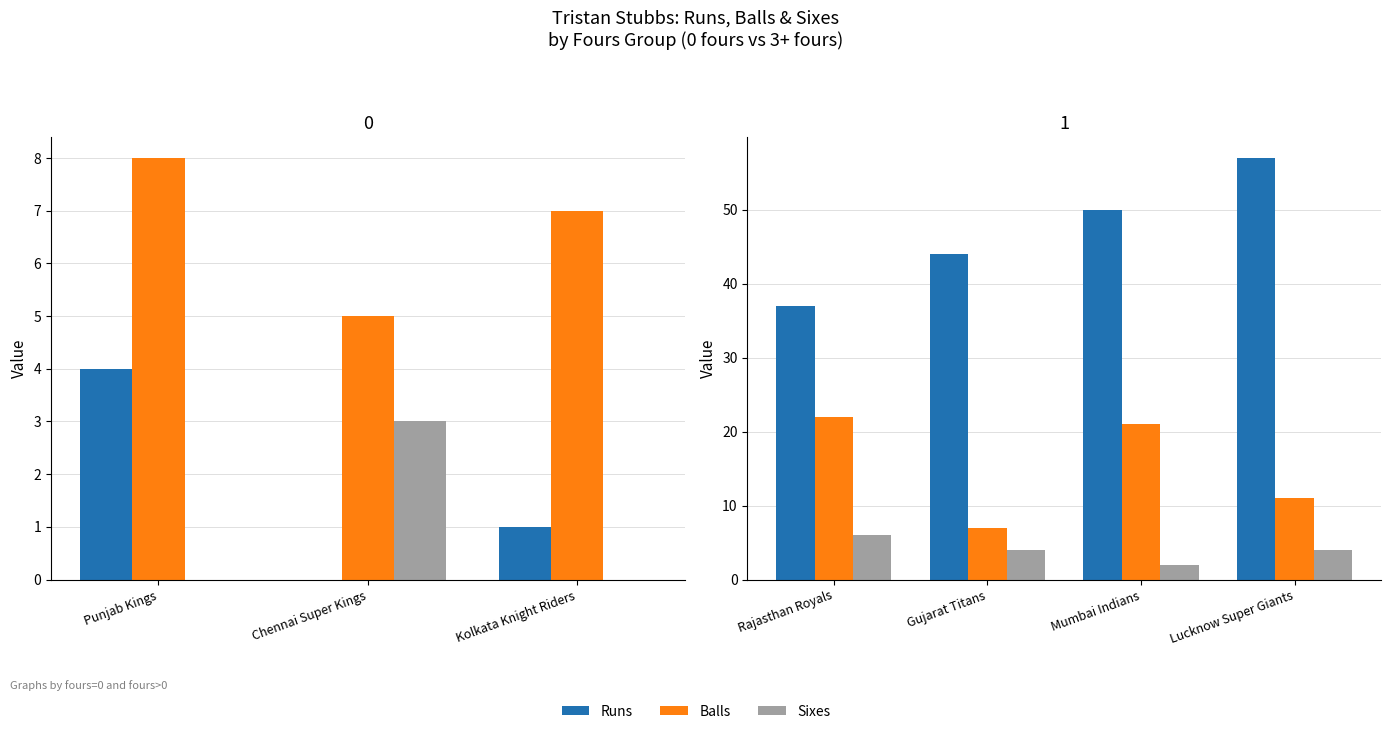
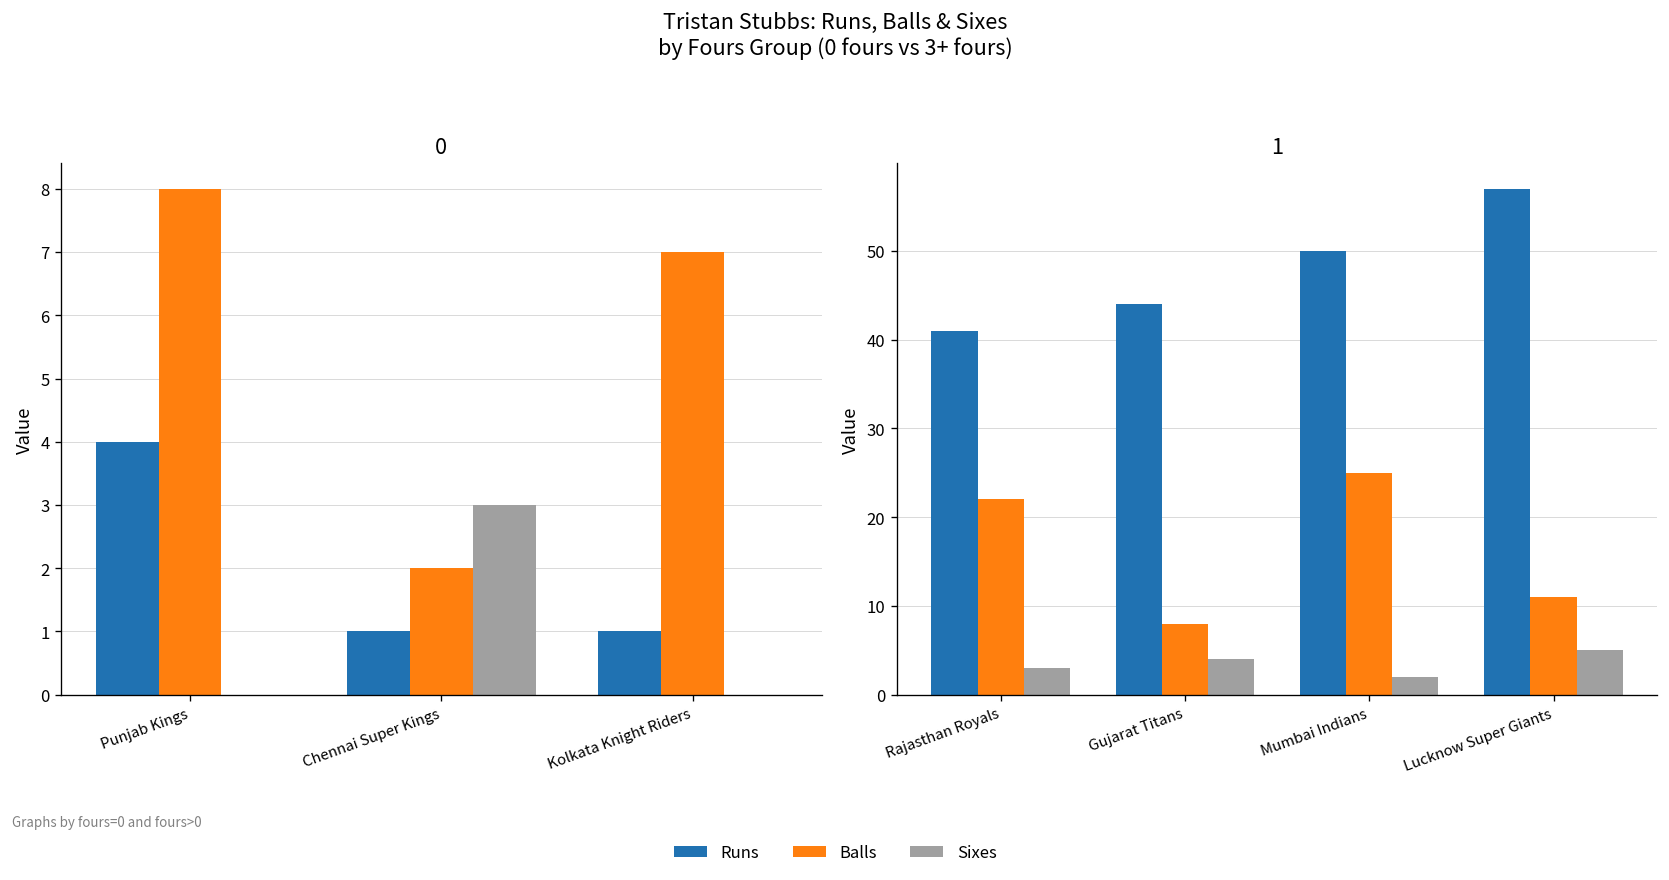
  {
    "0": {
      "Runs": {
        "Punjab Kings": 4,
-       "Chennai Super Kings": 0,
+       "Chennai Super Kings": 1,
        "Kolkata Knight Riders": 1
      },
      "Balls": {
        "Punjab Kings": 8,
-       "Chennai Super Kings": 5,
+       "Chennai Super Kings": 2,
        "Kolkata Knight Riders": 7
      },
      "Sixes": {
        "Punjab Kings": 0,
        "Chennai Super Kings": 3,
        "Kolkata Knight Riders": 0
      }
    },
    "1": {
      "Runs": {
-       "Rajasthan Royals": 37,
+       "Rajasthan Royals": 41,
        "Gujarat Titans": 44,
        "Mumbai Indians": 50,
        "Lucknow Super Giants": 57
      },
      "Balls": {
        "Rajasthan Royals": 22,
-       "Gujarat Titans": 7,
-       "Mumbai Indians": 21,
+       "Gujarat Titans": 8,
+       "Mumbai Indians": 25,
        "Lucknow Super Giants": 11
      },
      "Sixes": {
-       "Rajasthan Royals": 6,
+       "Rajasthan Royals": 3,
        "Gujarat Titans": 4,
        "Mumbai Indians": 2,
-       "Lucknow Super Giants": 4
+       "Lucknow Super Giants": 5
      }
    }
  }
